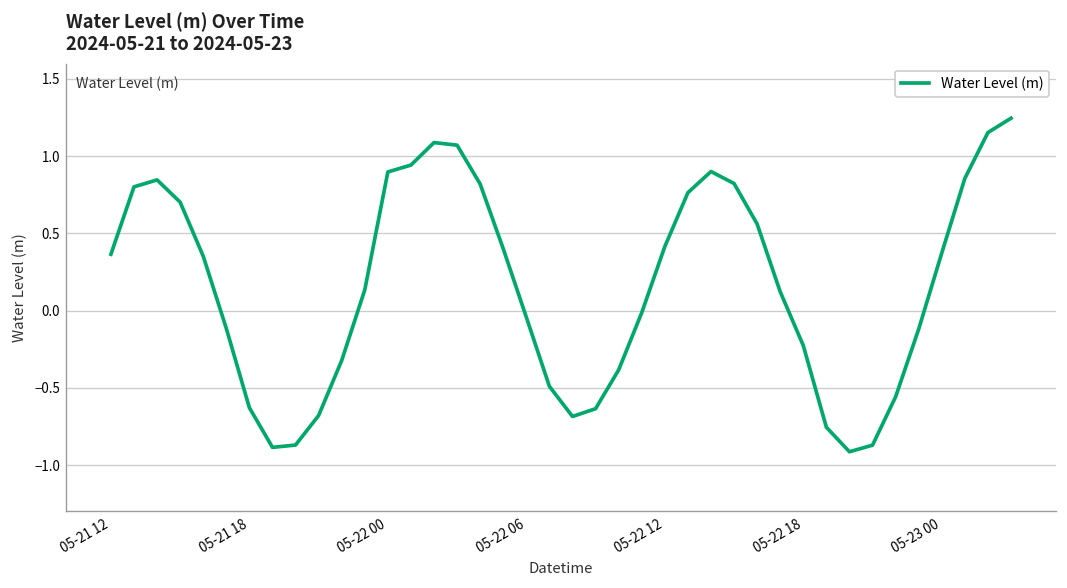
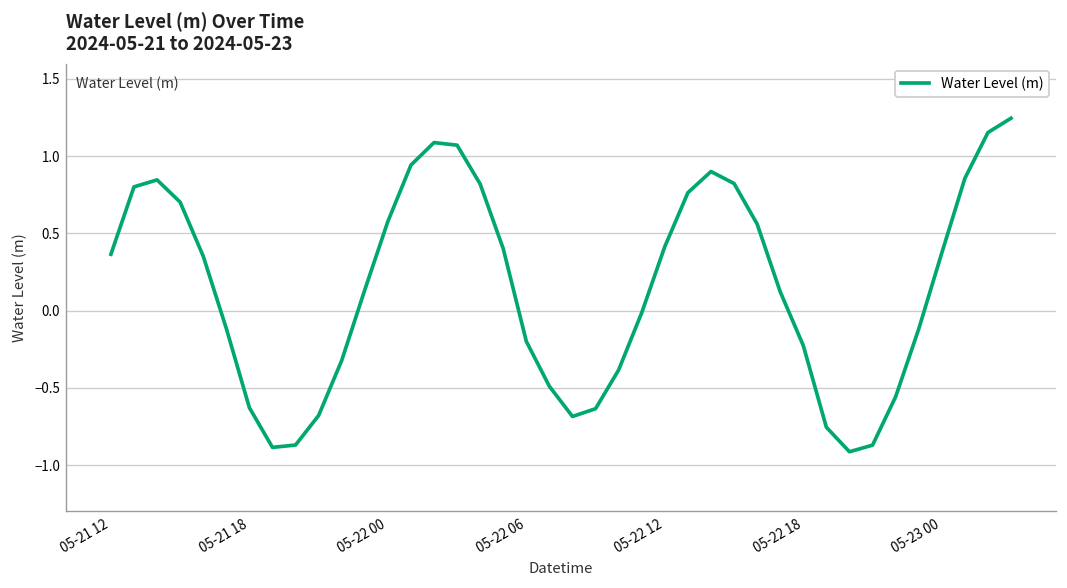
  {
    "05-21 12": 0.37,
    "05-21 18": -0.63,
-   "05-22 00": 0.90,
-   "05-22 06": -0.04,
+   "05-22 00": 0.58,
+   "05-22 06": -0.20,
    "05-22 12": 0.41,
    "05-22 18": -0.23,
    "05-23 00": 0.37
  }
